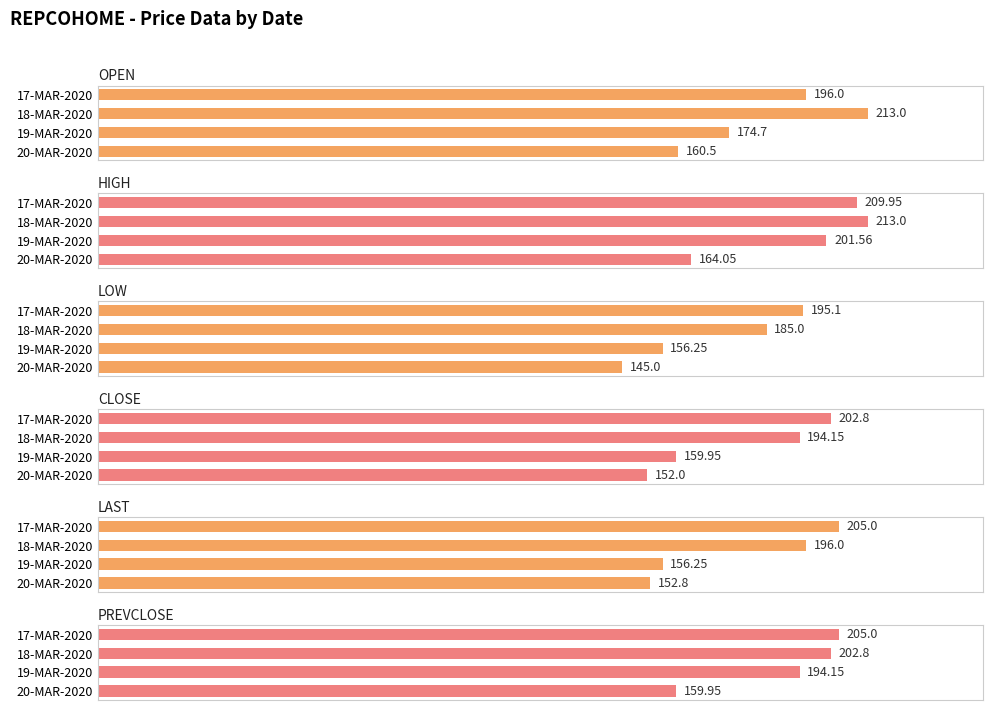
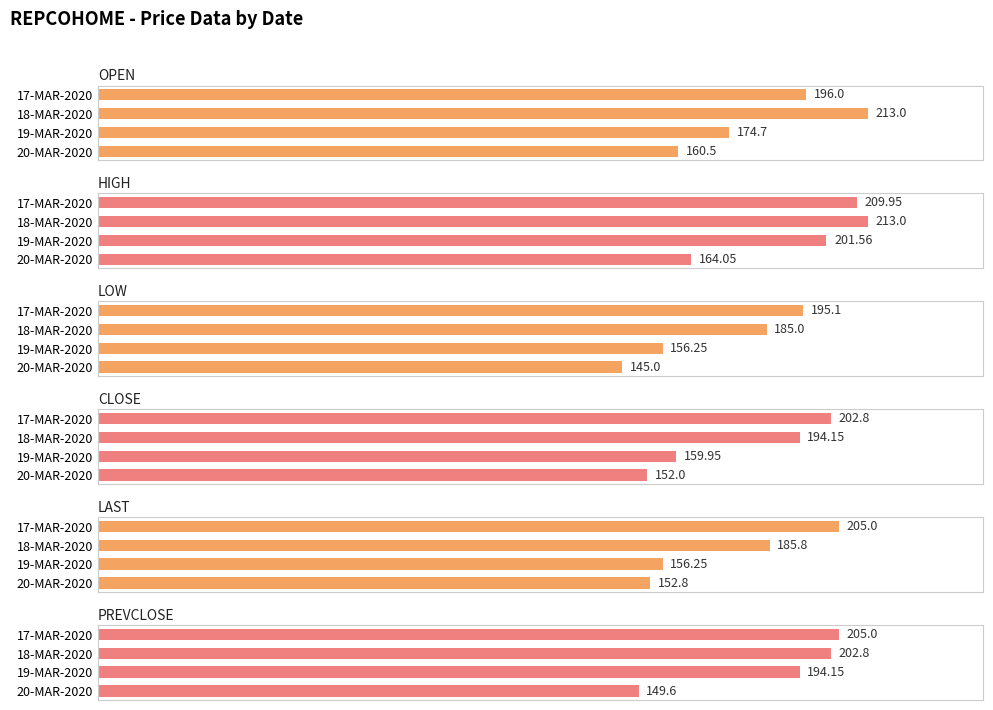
  {
    "OPEN": {
      "17-MAR-2020": 196.0,
      "18-MAR-2020": 213.0,
      "19-MAR-2020": 174.7,
      "20-MAR-2020": 160.5
    },
    "HIGH": {
      "17-MAR-2020": 209.95,
      "18-MAR-2020": 213.0,
      "19-MAR-2020": 201.56,
      "20-MAR-2020": 164.05
    },
    "LOW": {
      "17-MAR-2020": 195.1,
      "18-MAR-2020": 185.0,
      "19-MAR-2020": 156.25,
      "20-MAR-2020": 145.0
    },
    "CLOSE": {
      "17-MAR-2020": 202.8,
      "18-MAR-2020": 194.15,
      "19-MAR-2020": 159.95,
      "20-MAR-2020": 152.0
    },
    "LAST": {
      "17-MAR-2020": 205.0,
-     "18-MAR-2020": 196.0,
+     "18-MAR-2020": 185.8,
      "19-MAR-2020": 156.25,
      "20-MAR-2020": 152.8
    },
    "PREVCLOSE": {
      "17-MAR-2020": 205.0,
      "18-MAR-2020": 202.8,
      "19-MAR-2020": 194.15,
-     "20-MAR-2020": 159.95
+     "20-MAR-2020": 149.6
    }
  }
